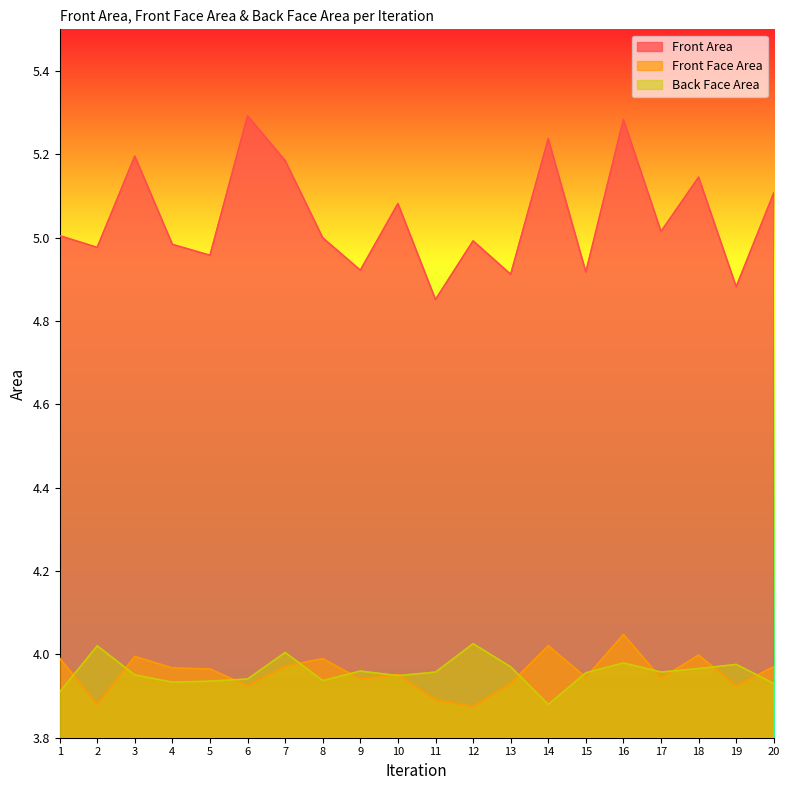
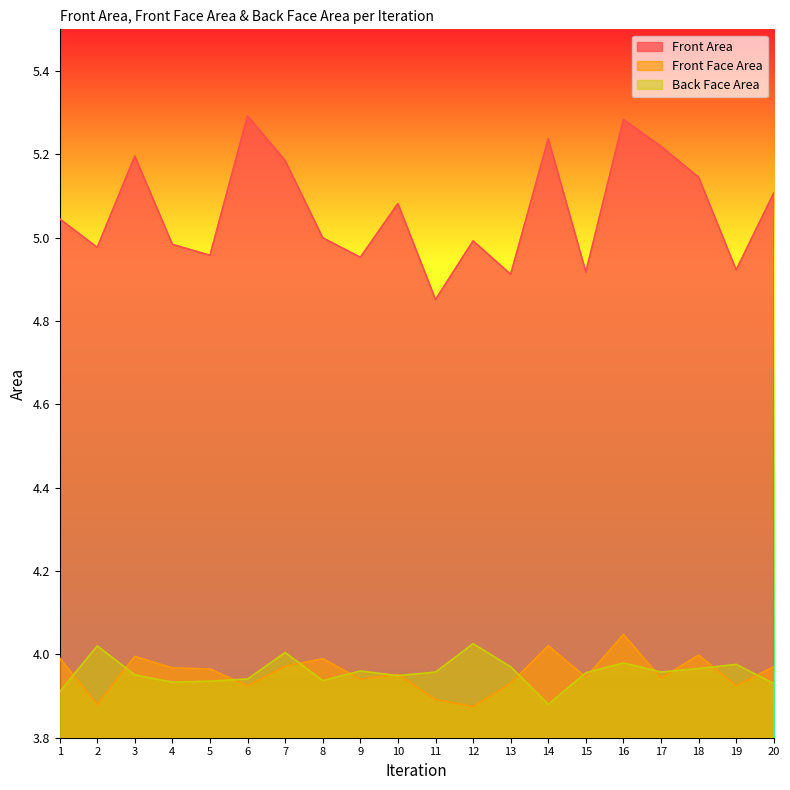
  {
    "Front Area": {
-     "1": 5.00,
+     "1": 5.05,
      "2": 4.98,
      "3": 5.20,
      "4": 4.98,
      "5": 4.96,
      "6": 5.29,
      "7": 5.18,
      "8": 5.00,
-     "9": 4.92,
+     "9": 4.95,
      "10": 5.08,
      "11": 4.85,
      "12": 4.99,
      "13": 4.91,
      "14": 5.24,
      "15": 4.92,
      "16": 5.28,
-     "17": 5.01,
+     "17": 5.22,
      "18": 5.15,
-     "19": 4.88,
+     "19": 4.92,
      "20": 5.11
    },
    "Front Face Area": {
      "1": 3.99,
      "2": 3.88,
      "3": 4.00,
      "4": 3.97,
      "5": 3.96,
      "6": 3.92,
      "7": 3.97,
      "8": 3.99,
      "9": 3.94,
      "11": 3.89,
      "12": 3.87,
      "13": 3.93,
      "14": 4.02,
      "15": 3.94,
      "16": 4.05,
      "17": 3.94,
      "18": 4.00,
      "19": 3.92,
      "20": 3.97
    },
    "Back Face Area": {
      "1": 3.91,
      "2": 4.02,
      "3": 3.95,
      "4": 3.93,
      "5": 3.94,
      "6": 3.94,
      "7": 4.00,
      "8": 3.94,
      "9": 3.96,
      "11": 3.96,
      "12": 4.03,
      "13": 3.97,
      "14": 3.88,
      "15": 3.96,
      "16": 3.98,
      "17": 3.96,
      "18": 3.97,
      "19": 3.98,
      "20": 3.93
    }
  }
